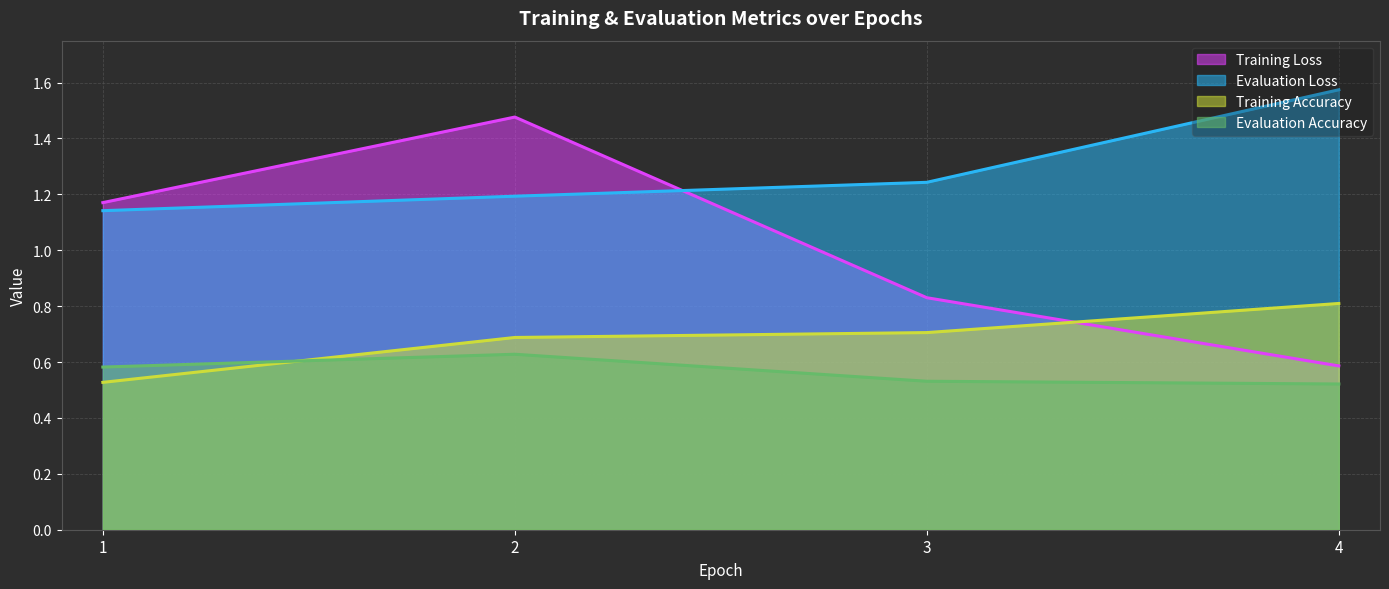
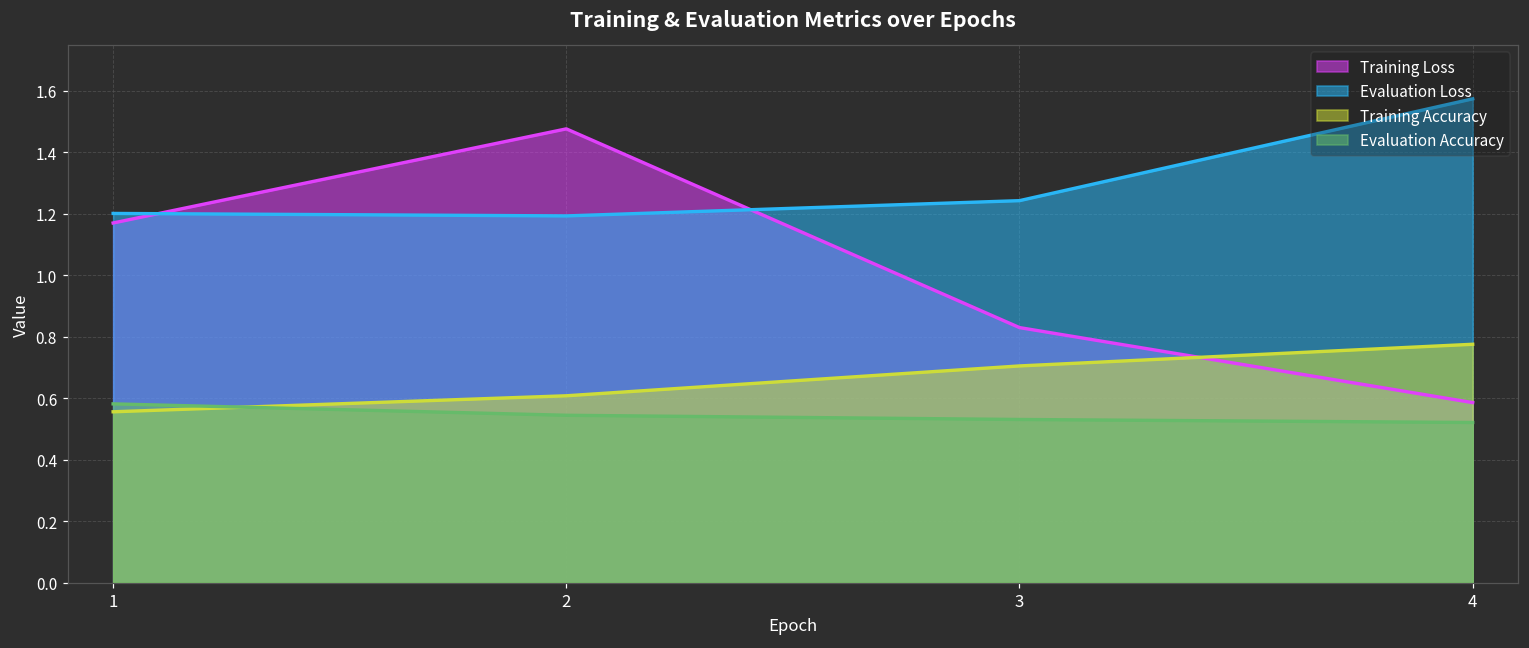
  {
    "Training Loss": {
      "1": 1.17,
      "2": 1.48,
      "3": 0.83,
      "4": 0.59
    },
    "Evaluation Loss": {
-     "1": 1.14,
+     "1": 1.20,
      "2": 1.19,
      "3": 1.24
    },
    "Training Accuracy": {
-     "1": 0.53,
-     "2": 0.69,
+     "1": 0.56,
+     "2": 0.61,
      "3": 0.71,
-     "4": 0.81
+     "4": 0.78
    },
    "Evaluation Accuracy": {
      "1": 0.58,
-     "2": 0.63,
+     "2": 0.54,
      "3": 0.53,
      "4": 0.52
    }
  }
